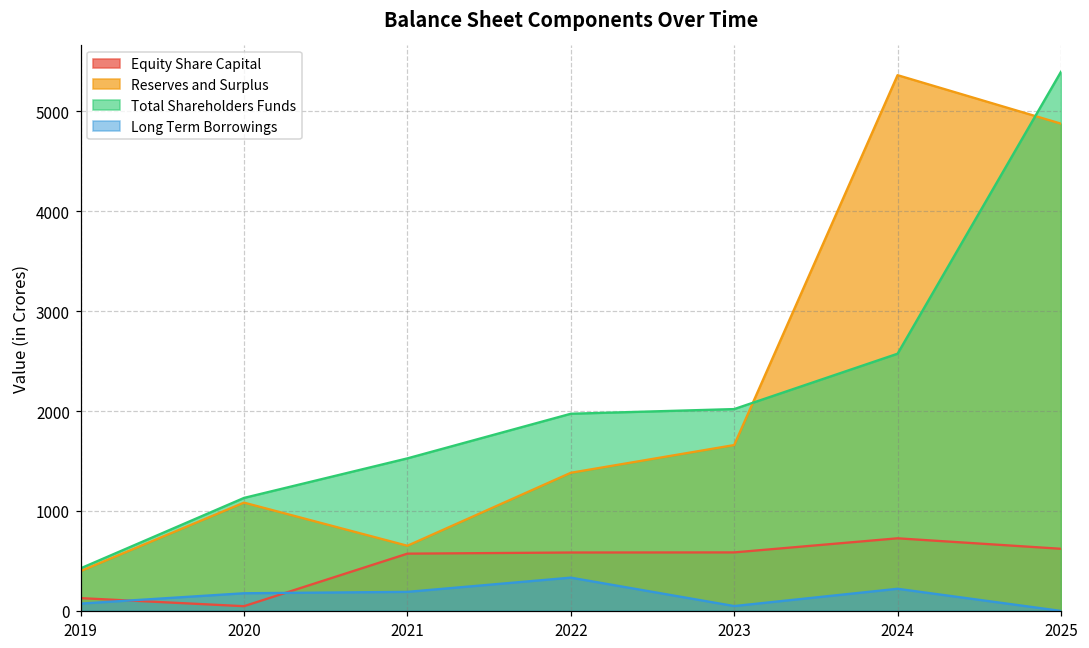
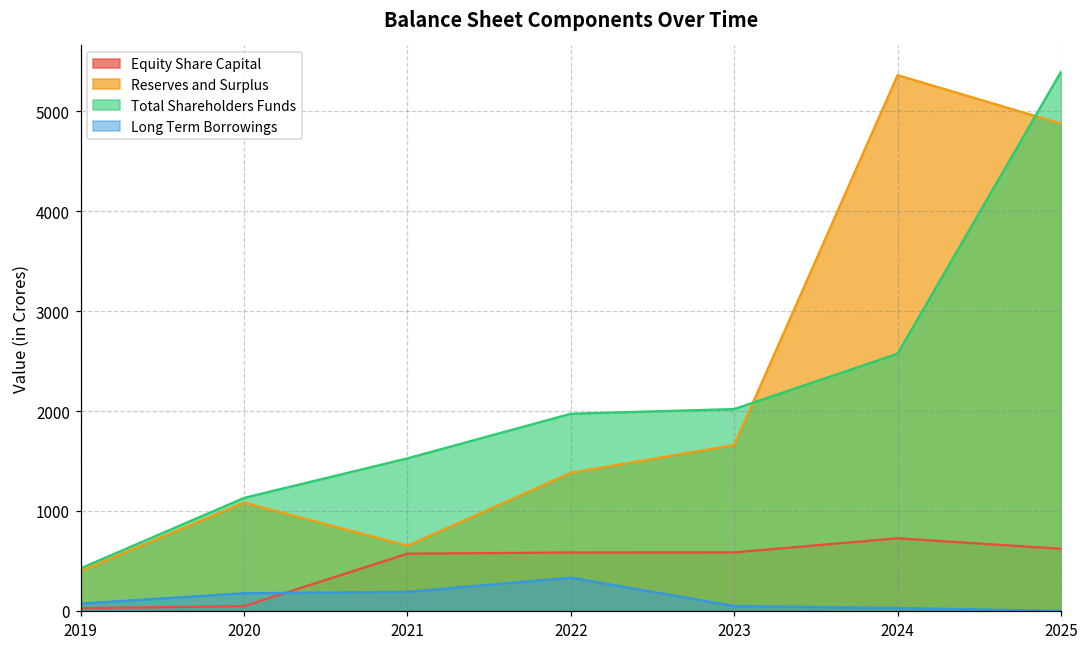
  {
    "Equity Share Capital": {
-     "2019": 100,
+     "2019": 0,
      "2020": 0,
      "2021": 600,
      "2022": 600,
      "2023": 600,
      "2024": 700,
      "2025": 600
    },
    "Reserves and Surplus": {
      "2020": 1100,
      "2021": 700,
      "2022": 1400,
      "2023": 1700,
      "2024": 5400,
      "2025": 4900
    },
    "Total Shareholders Funds": {
      "2020": 1100,
      "2021": 1500,
      "2022": 2000,
      "2023": 2000,
      "2024": 2600,
      "2025": 5400
    },
    "Long Term Borrowings": {
      "2019": 100,
      "2020": 200,
      "2021": 200,
      "2022": 300,
      "2023": 0,
-     "2024": 200,
+     "2024": 0,
      "2025": 0
    }
  }
